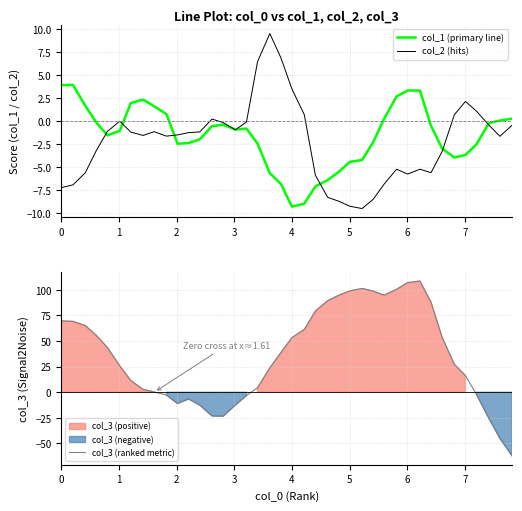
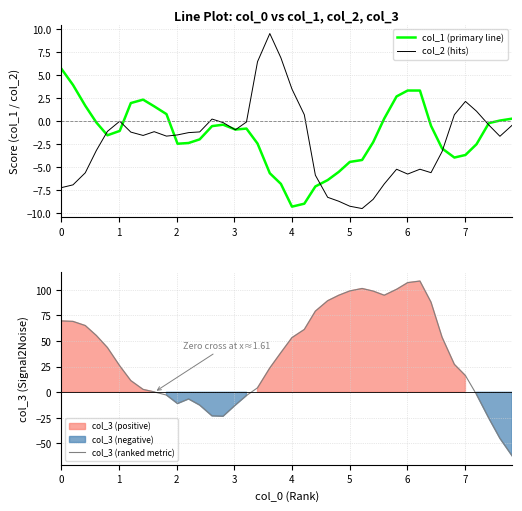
  {
    "Line Plot: col_0 vs col_1, col_2, col_3": {
      "col_1 (primary line)": {
-       "0": 4,
+       "0": 6,
        "4": -9
      },
      "col_2 (hits)": {
        "0": -7,
        "4": 3
      }
    }
  }
